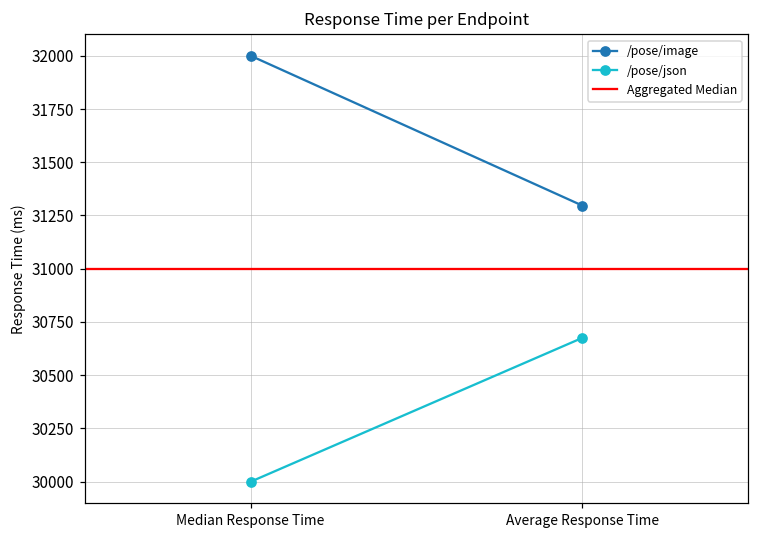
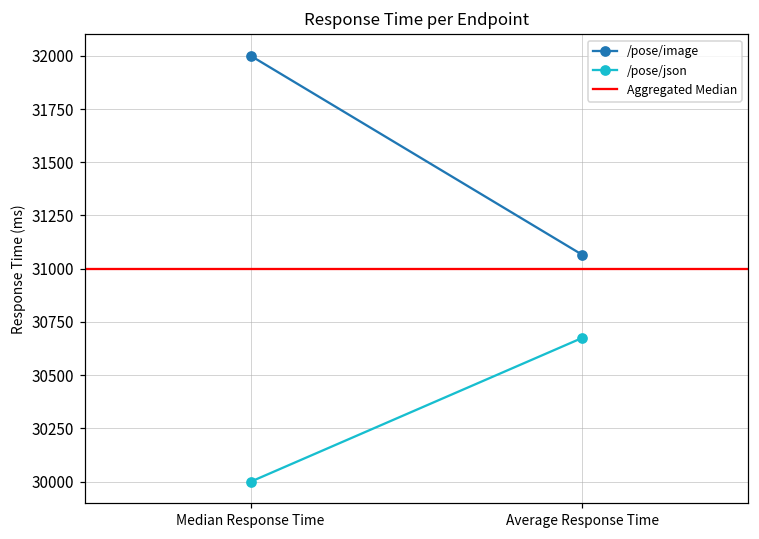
  {
    "/pose/image": {
      "Median Response Time": 32000,
-     "Average Response Time": 31300
+     "Average Response Time": 31070
    },
    "/pose/json": {
      "Median Response Time": 30000,
      "Average Response Time": 30680
    }
  }
